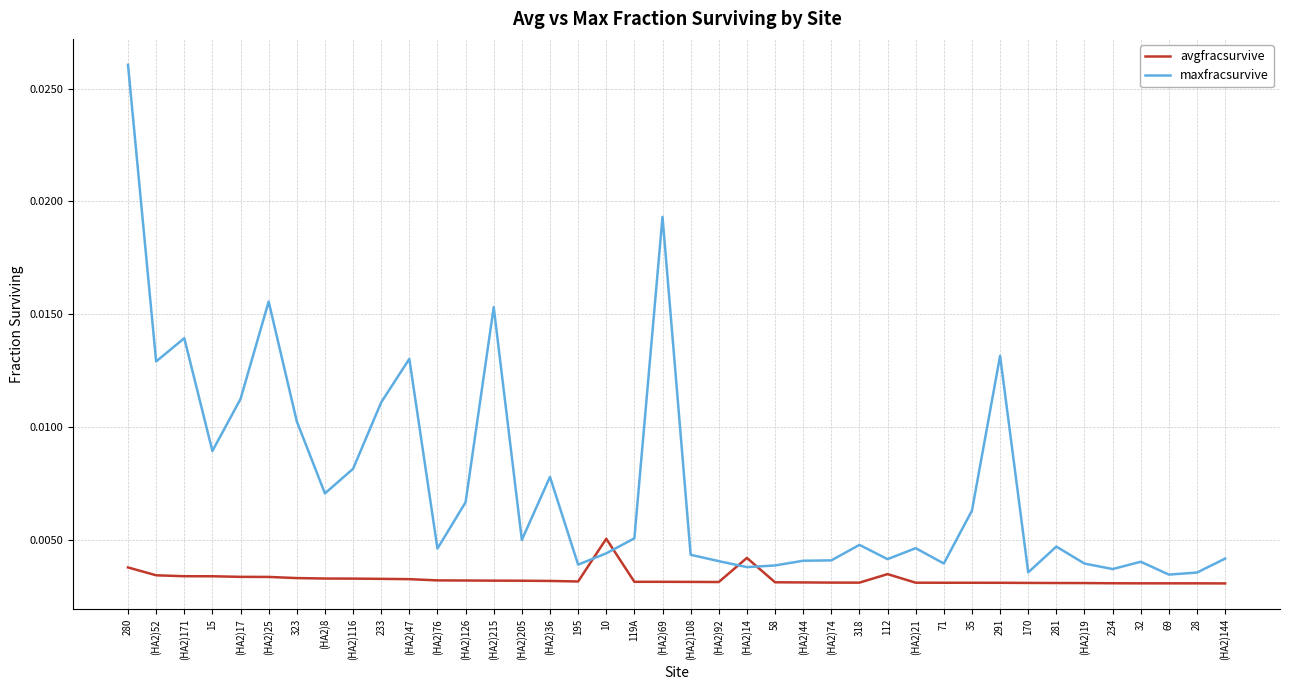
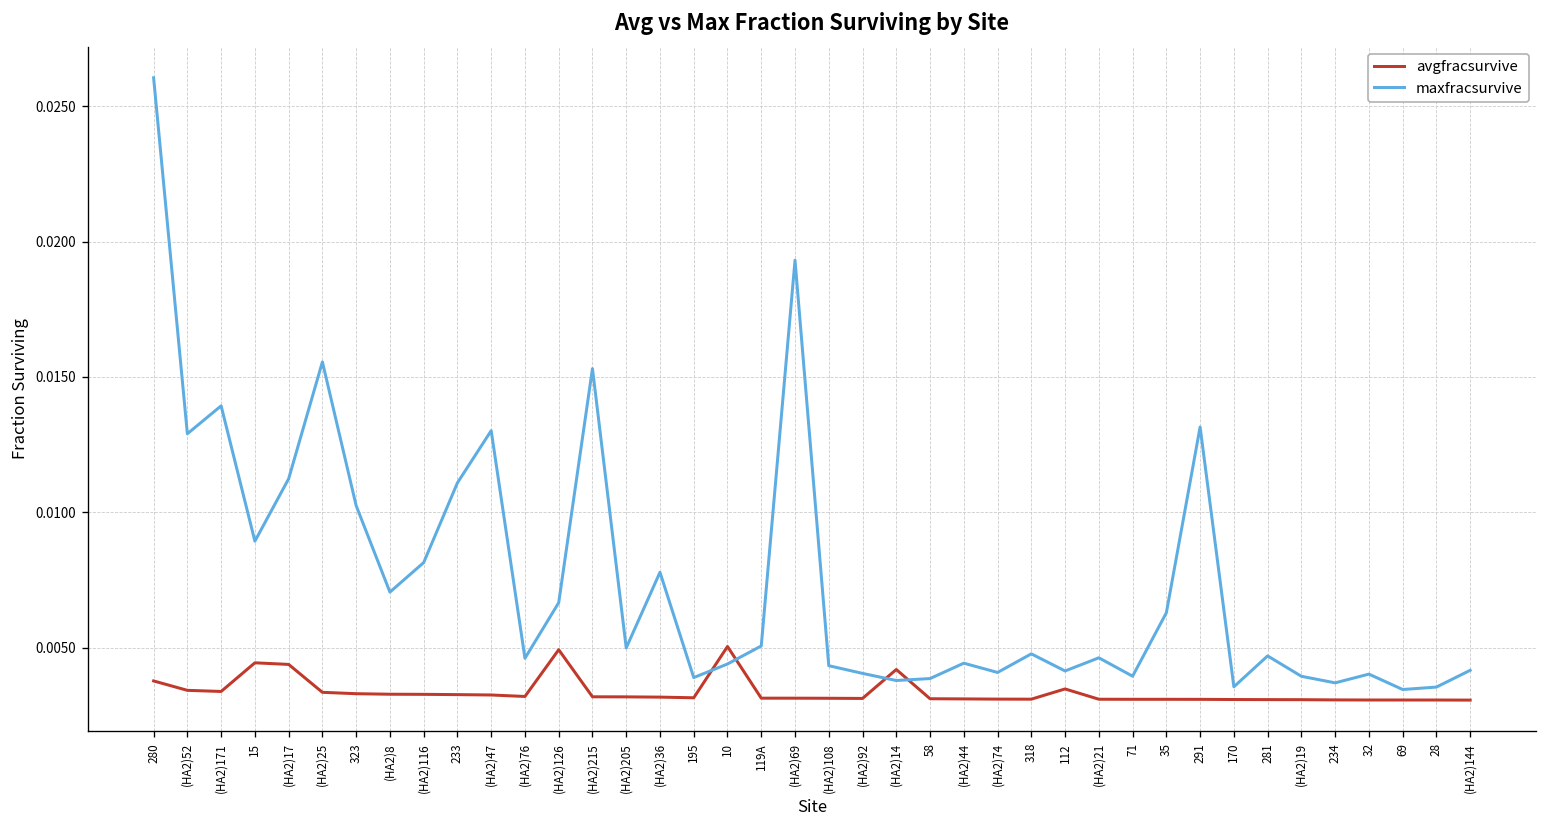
  {
    "avgfracsurvive": {
      "280": 0.0038,
      "(HA2)52": 0.0034,
      "(HA2)171": 0.0034,
-     "15": 0.0034,
-     "(HA2)17": 0.0034,
+     "15": 0.0044,
+     "(HA2)17": 0.0044,
      "(HA2)25": 0.0033,
      "323": 0.0033,
      "(HA2)8": 0.0033,
      "(HA2)116": 0.0033,
      "233": 0.0033,
      "(HA2)47": 0.0033,
      "(HA2)76": 0.0032,
-     "(HA2)126": 0.0032,
+     "(HA2)126": 0.0049,
      "(HA2)215": 0.0032,
      "(HA2)205": 0.0032,
      "(HA2)36": 0.0032,
      "195": 0.0031,
      "10": 0.0050,
      "119A": 0.0031,
      "(HA2)69": 0.0031,
      "(HA2)108": 0.0031,
      "(HA2)92": 0.0031,
      "(HA2)14": 0.0042,
      "58": 0.0031,
      "(HA2)44": 0.0031,
      "(HA2)74": 0.0031,
      "318": 0.0031,
      "112": 0.0035,
      "(HA2)21": 0.0031,
      "71": 0.0031,
      "35": 0.0031,
      "291": 0.0031,
      "170": 0.0031,
      "281": 0.0031,
      "(HA2)19": 0.0031,
      "234": 0.0031,
      "32": 0.0031,
      "69": 0.0031,
      "28": 0.0031,
      "(HA2)144": 0.0031
    },
    "maxfracsurvive": {
      "280": 0.0261,
      "(HA2)52": 0.0129,
      "(HA2)171": 0.0139,
      "15": 0.0089,
      "(HA2)17": 0.0112,
      "(HA2)25": 0.0156,
      "323": 0.0102,
      "(HA2)8": 0.0071,
      "(HA2)116": 0.0081,
      "233": 0.0111,
      "(HA2)47": 0.0130,
      "(HA2)76": 0.0046,
      "(HA2)126": 0.0067,
      "(HA2)215": 0.0153,
      "(HA2)205": 0.0050,
      "(HA2)36": 0.0078,
      "195": 0.0039,
      "10": 0.0044,
      "119A": 0.0051,
      "(HA2)69": 0.0193,
      "(HA2)108": 0.0043,
      "(HA2)92": 0.0040,
      "(HA2)14": 0.0038,
      "58": 0.0039,
-     "(HA2)44": 0.0041,
+     "(HA2)44": 0.0044,
      "(HA2)74": 0.0041,
      "318": 0.0048,
      "112": 0.0041,
      "(HA2)21": 0.0046,
      "71": 0.0039,
      "35": 0.0063,
      "291": 0.0131,
      "170": 0.0036,
      "281": 0.0047,
      "(HA2)19": 0.0039,
      "234": 0.0037,
      "32": 0.0040,
      "69": 0.0035,
      "28": 0.0035,
      "(HA2)144": 0.0042
    }
  }
